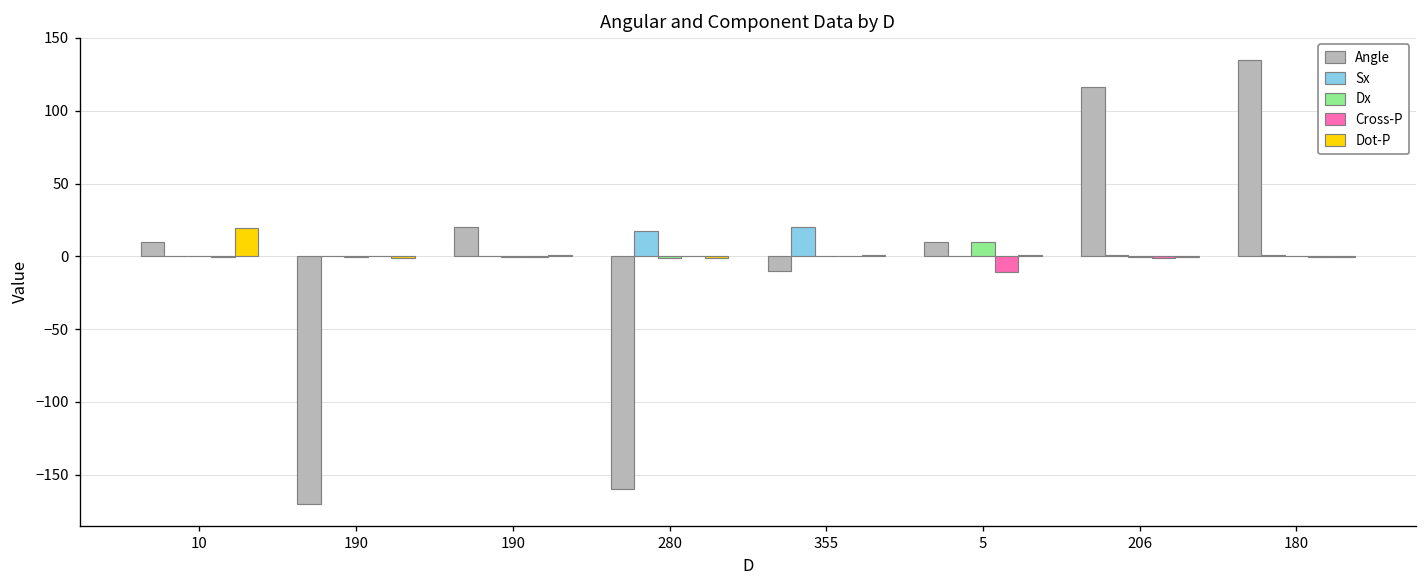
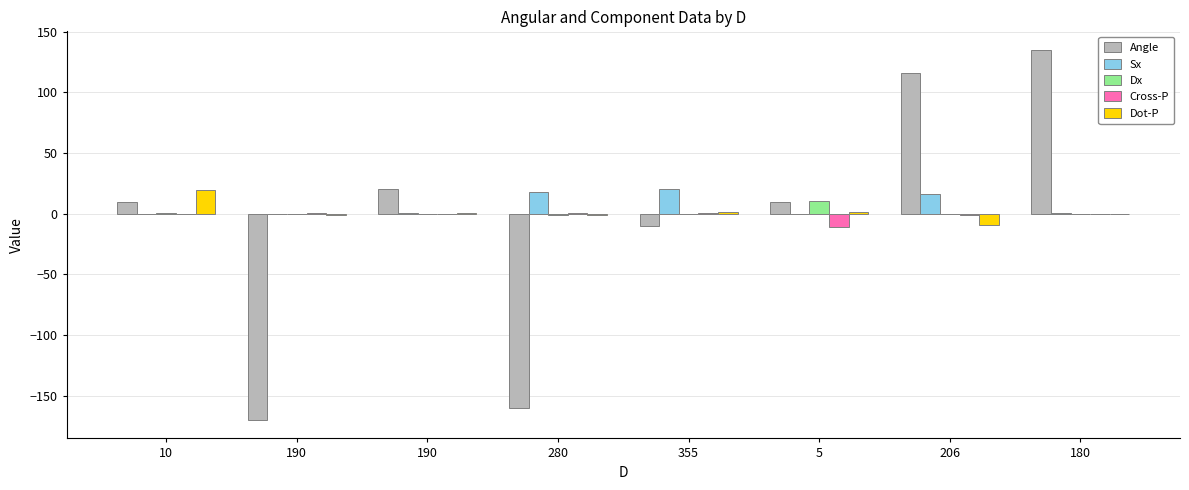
  {
    "Angle": {
      "10": 10,
      "280": -160,
      "355": -10,
      "5": 10,
      "206": 116,
      "180": 135
    },
    "Sx": {
      "10": 0,
      "280": 18,
      "355": 21,
-     "206": 1
+     "206": 16
    },
    "Dx": {
      "5": 10
    },
    "Cross-P": {
      "5": -11
    },
    "Dot-P": {
      "10": 19,
-     "206": 0
+     "206": -9
    }
  }
